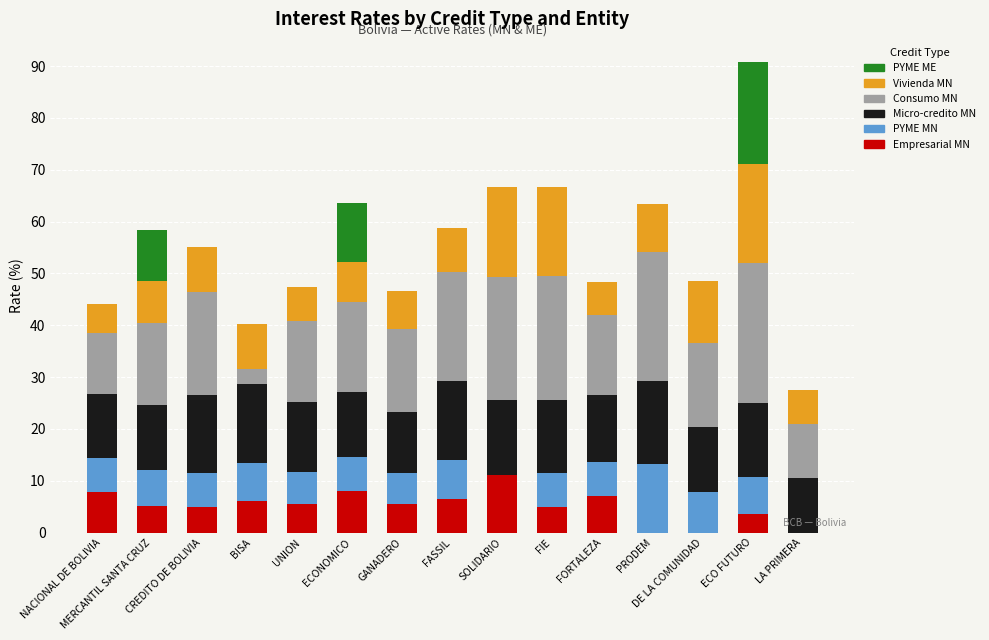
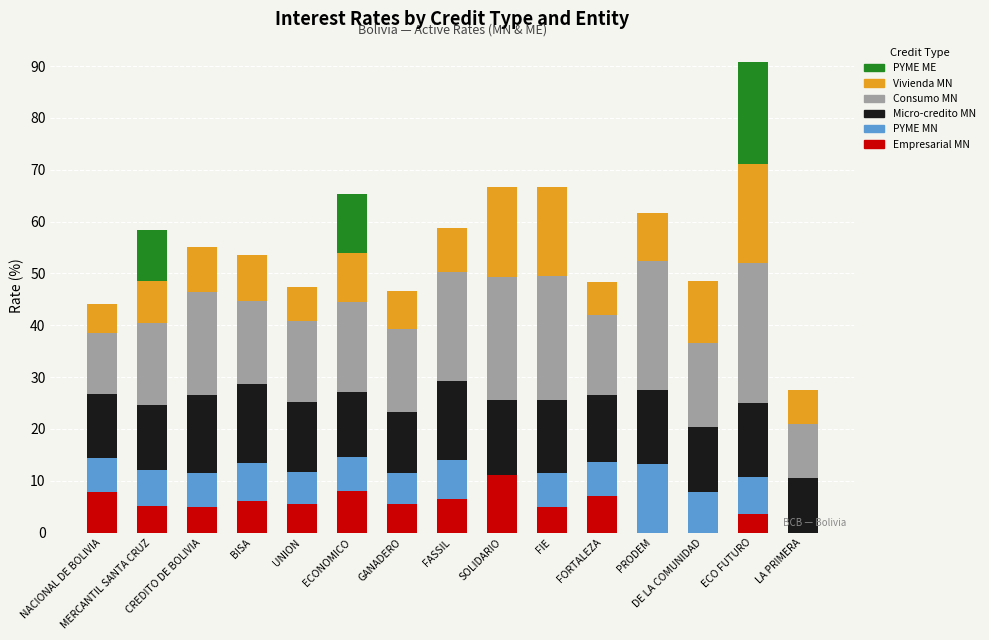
  {
    "Empresarial MN": {
      "NACIONAL DE BOLIVIA": 8,
      "MERCANTIL SANTA CRUZ": 5,
      "CREDITO DE BOLIVIA": 5,
      "BISA": 6,
      "UNION": 5,
      "ECONOMICO": 8,
      "GANADERO": 5,
      "FASSIL": 7,
      "SOLIDARIO": 11,
      "FIE": 5,
      "FORTALEZA": 7,
      "PRODEM": 0,
      "DE LA COMUNIDAD": 0,
      "ECO FUTURO": 4,
      "LA PRIMERA": 0
    },
    "PYME MN": {
      "NACIONAL DE BOLIVIA": 7,
      "MERCANTIL SANTA CRUZ": 7,
      "CREDITO DE BOLIVIA": 6,
      "BISA": 7,
      "UNION": 6,
      "ECONOMICO": 6,
      "GANADERO": 6,
      "FASSIL": 7,
      "SOLIDARIO": 0,
      "FIE": 7,
      "FORTALEZA": 6,
      "PRODEM": 13,
      "DE LA COMUNIDAD": 8,
      "ECO FUTURO": 7,
      "LA PRIMERA": 0
    },
    "Micro-credito MN": {
      "NACIONAL DE BOLIVIA": 12,
      "MERCANTIL SANTA CRUZ": 13,
      "CREDITO DE BOLIVIA": 15,
      "BISA": 15,
      "UNION": 14,
      "ECONOMICO": 13,
      "GANADERO": 12,
      "FASSIL": 15,
      "SOLIDARIO": 15,
      "FIE": 14,
      "FORTALEZA": 13,
-     "PRODEM": 16,
+     "PRODEM": 14,
      "DE LA COMUNIDAD": 13,
      "ECO FUTURO": 14,
      "LA PRIMERA": 10
    },
    "Consumo MN": {
      "NACIONAL DE BOLIVIA": 12,
      "MERCANTIL SANTA CRUZ": 16,
      "CREDITO DE BOLIVIA": 20,
-     "BISA": 3,
+     "BISA": 16,
      "UNION": 16,
      "ECONOMICO": 17,
      "GANADERO": 16,
      "FASSIL": 21,
      "SOLIDARIO": 24,
      "FIE": 24,
      "FORTALEZA": 16,
      "PRODEM": 25,
      "DE LA COMUNIDAD": 16,
      "ECO FUTURO": 27,
      "LA PRIMERA": 10
    },
    "Vivienda MN": {
      "NACIONAL DE BOLIVIA": 6,
      "MERCANTIL SANTA CRUZ": 8,
      "CREDITO DE BOLIVIA": 9,
      "BISA": 9,
      "UNION": 6,
-     "ECONOMICO": 8,
+     "ECONOMICO": 9,
      "GANADERO": 7,
      "FASSIL": 9,
      "SOLIDARIO": 17,
      "FIE": 17,
      "FORTALEZA": 6,
      "PRODEM": 9,
      "DE LA COMUNIDAD": 12,
      "ECO FUTURO": 19,
      "LA PRIMERA": 7
    },
    "PYME ME": {
      "NACIONAL DE BOLIVIA": 0,
      "MERCANTIL SANTA CRUZ": 10,
      "CREDITO DE BOLIVIA": 0,
      "BISA": 0,
      "UNION": 0,
      "ECONOMICO": 11,
      "GANADERO": 0,
      "FASSIL": 0,
      "SOLIDARIO": 0,
      "FIE": 0,
      "FORTALEZA": 0,
      "PRODEM": 0,
      "DE LA COMUNIDAD": 0,
      "ECO FUTURO": 20,
      "LA PRIMERA": 0
    }
  }
